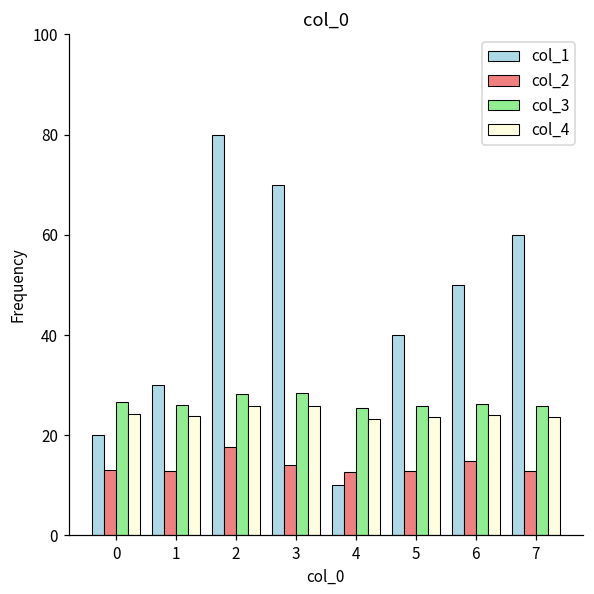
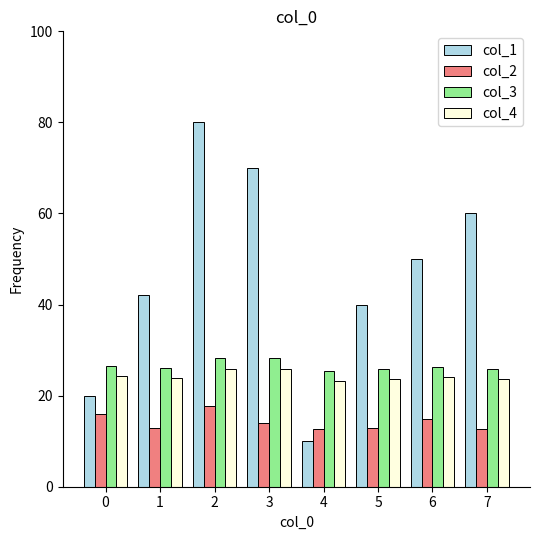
  {
    "col_1": {
      "0": 20,
-     "1": 30,
+     "1": 42,
      "2": 80,
      "3": 70,
      "4": 10,
      "5": 40,
      "6": 50,
      "7": 60
    },
    "col_2": {
-     "0": 13,
+     "0": 16,
      "1": 13,
      "2": 18,
      "3": 14,
      "4": 13,
      "5": 13,
      "6": 15,
      "7": 13
    },
    "col_3": {
      "0": 27,
      "1": 26,
      "2": 28,
      "3": 28,
      "4": 25,
      "5": 26,
      "6": 26,
      "7": 26
    },
    "col_4": {
      "0": 24,
      "1": 24,
      "2": 26,
      "3": 26,
      "4": 23,
      "5": 24,
      "6": 24,
      "7": 24
    }
  }
